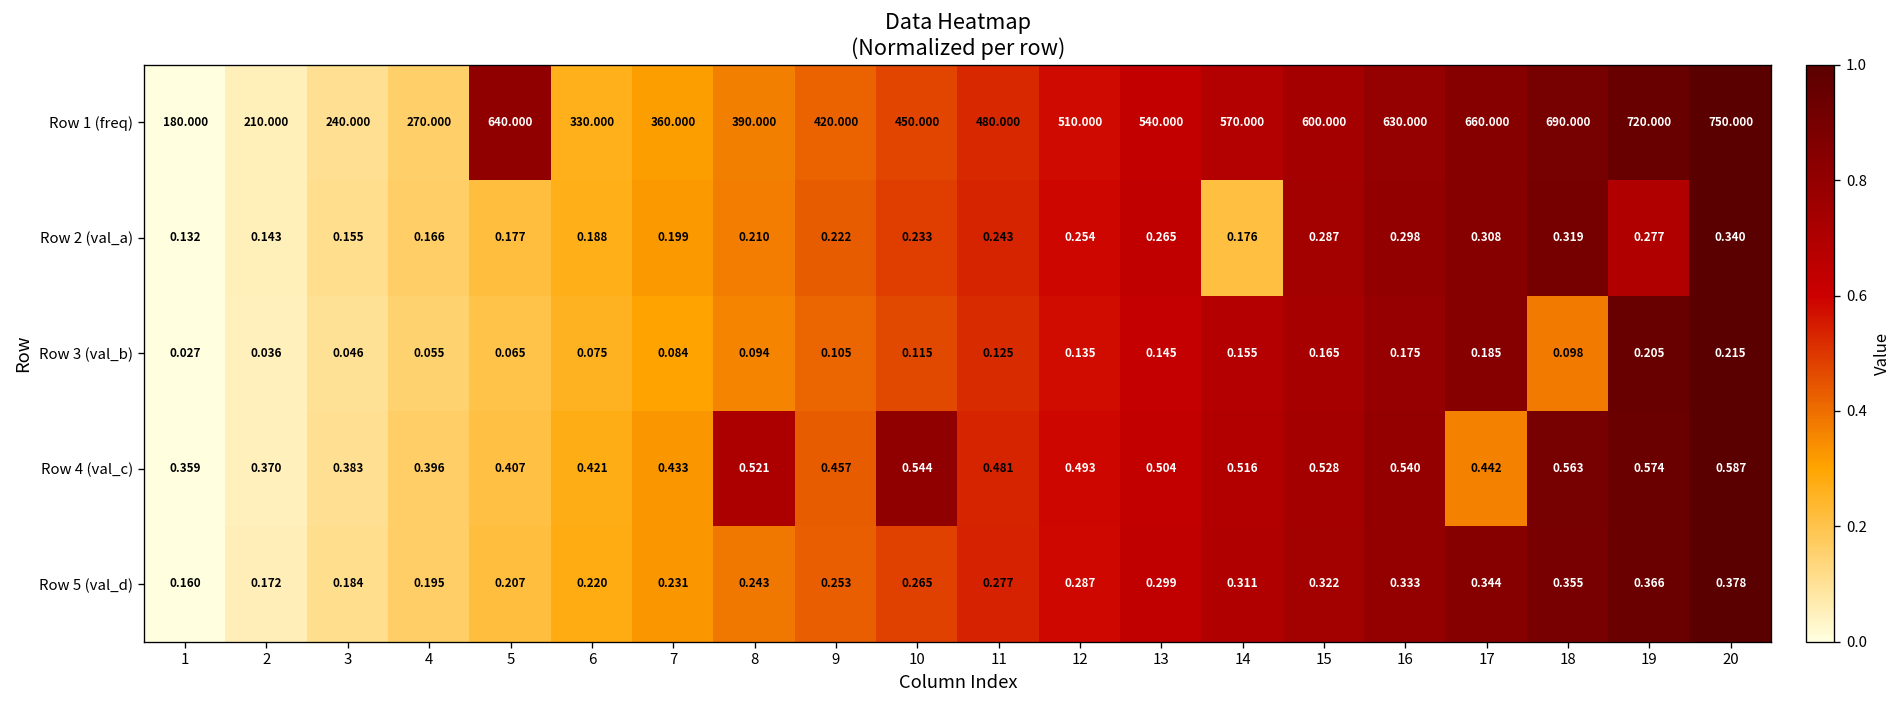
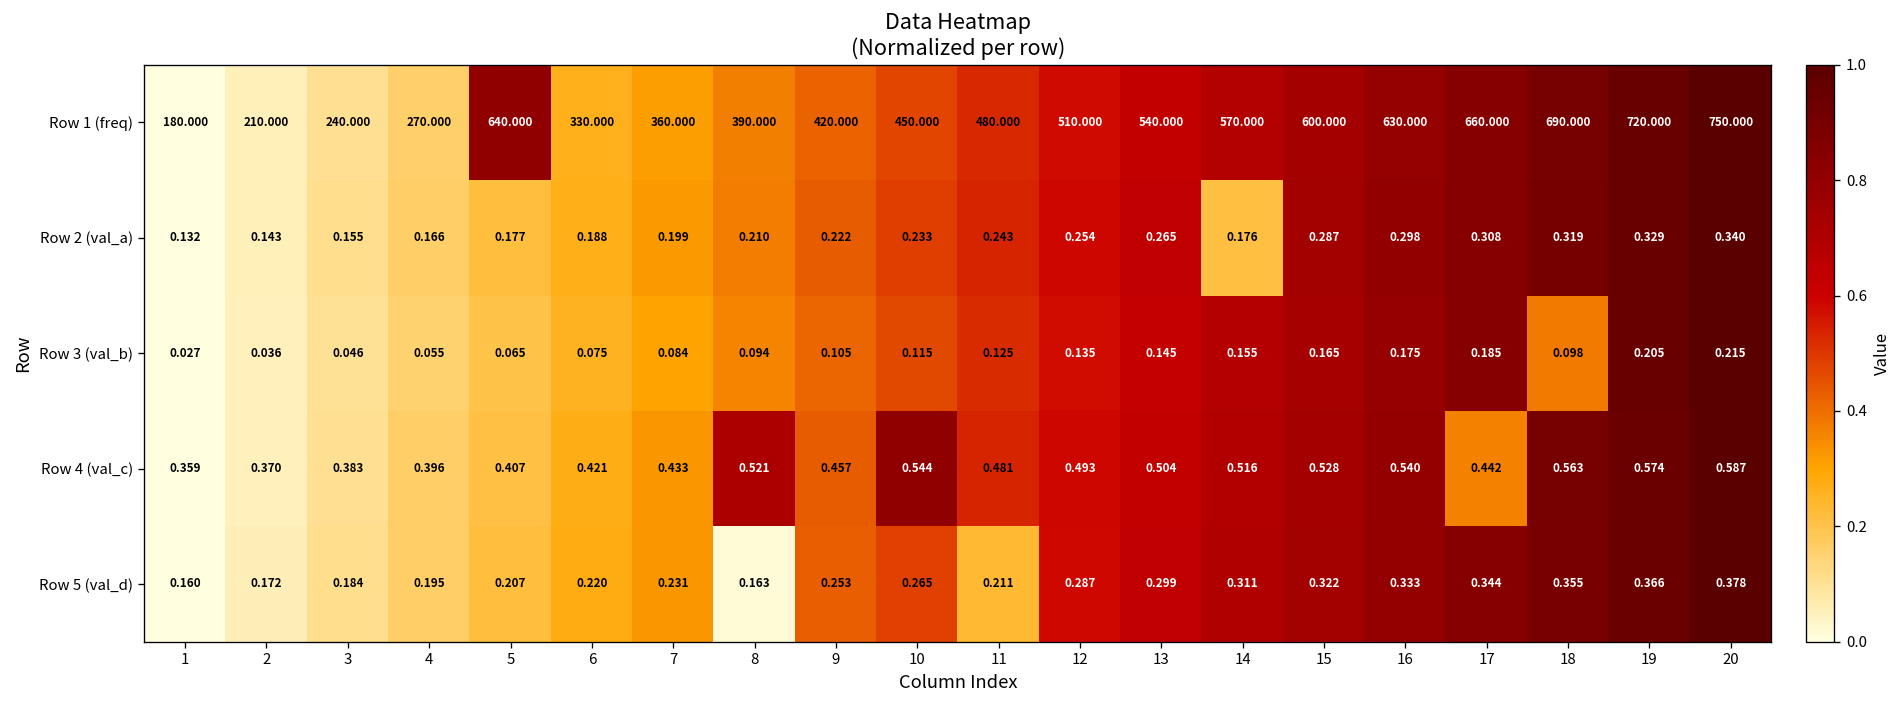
  {
    "Row 1 (freq)": {
      "1": 180.000,
      "2": 210.000,
      "3": 240.000,
      "4": 270.000,
      "5": 640.000,
      "6": 330.000,
      "7": 360.000,
      "8": 390.000,
      "9": 420.000,
      "10": 450.000,
      "11": 480.000,
      "12": 510.000,
      "13": 540.000,
      "14": 570.000,
      "15": 600.000,
      "16": 630.000,
      "17": 660.000,
      "18": 690.000,
      "19": 720.000,
      "20": 750.000
    },
    "Row 2 (val_a)": {
      "1": 0.132,
      "2": 0.143,
      "3": 0.155,
      "4": 0.166,
      "5": 0.177,
      "6": 0.188,
      "7": 0.199,
      "8": 0.210,
      "9": 0.222,
      "10": 0.233,
      "11": 0.243,
      "12": 0.254,
      "13": 0.265,
      "14": 0.176,
      "15": 0.287,
      "16": 0.298,
      "17": 0.308,
      "18": 0.319,
-     "19": 0.277,
+     "19": 0.329,
      "20": 0.340
    },
    "Row 3 (val_b)": {
      "1": 0.027,
      "2": 0.036,
      "3": 0.046,
      "4": 0.055,
      "5": 0.065,
      "6": 0.075,
      "7": 0.084,
      "8": 0.094,
      "9": 0.105,
      "10": 0.115,
      "11": 0.125,
      "12": 0.135,
      "13": 0.145,
      "14": 0.155,
      "15": 0.165,
      "16": 0.175,
      "17": 0.185,
      "18": 0.098,
      "19": 0.205,
      "20": 0.215
    },
    "Row 4 (val_c)": {
      "1": 0.359,
      "2": 0.370,
      "3": 0.383,
      "4": 0.396,
      "5": 0.407,
      "6": 0.421,
      "7": 0.433,
      "8": 0.521,
      "9": 0.457,
      "10": 0.544,
      "11": 0.481,
      "12": 0.493,
      "13": 0.504,
      "14": 0.516,
      "15": 0.528,
      "16": 0.540,
      "17": 0.442,
      "18": 0.563,
      "19": 0.574,
      "20": 0.587
    },
    "Row 5 (val_d)": {
      "1": 0.160,
      "2": 0.172,
      "3": 0.184,
      "4": 0.195,
      "5": 0.207,
      "6": 0.220,
      "7": 0.231,
-     "8": 0.243,
+     "8": 0.163,
      "9": 0.253,
      "10": 0.265,
-     "11": 0.277,
+     "11": 0.211,
      "12": 0.287,
      "13": 0.299,
      "14": 0.311,
      "15": 0.322,
      "16": 0.333,
      "17": 0.344,
      "18": 0.355,
      "19": 0.366,
      "20": 0.378
    }
  }
